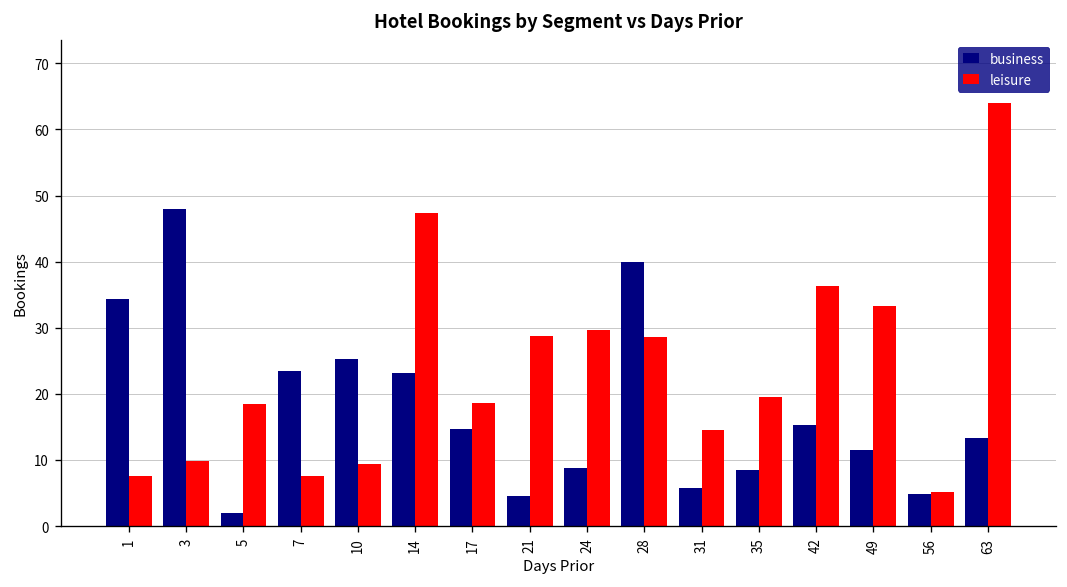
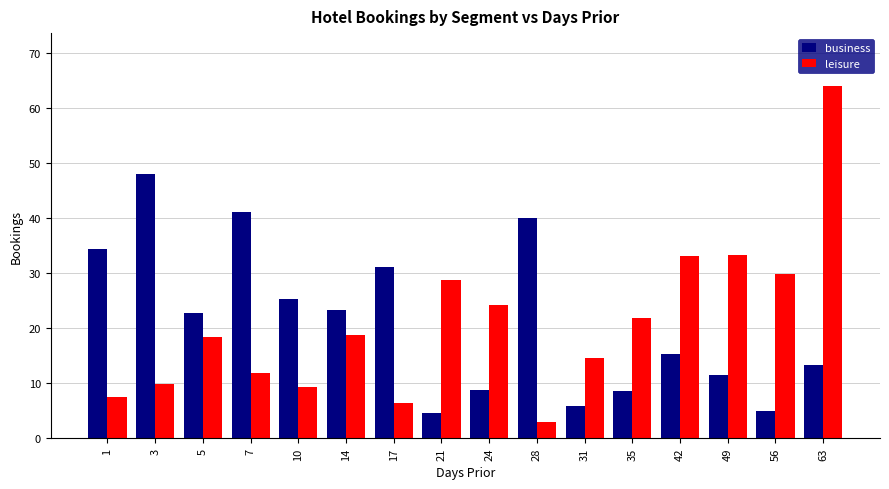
  {
    "business": {
      "1": 34,
      "3": 48,
-     "5": 2,
-     "7": 23,
+     "5": 23,
+     "7": 41,
      "10": 25,
      "14": 23,
-     "17": 15,
+     "17": 31,
      "21": 5,
      "24": 9,
      "28": 40,
      "31": 6,
      "35": 9,
      "42": 15,
      "49": 11,
      "56": 5,
      "63": 13
    },
    "leisure": {
      "1": 8,
      "3": 10,
      "5": 18,
-     "7": 8,
+     "7": 12,
      "10": 9,
-     "14": 47,
-     "17": 19,
+     "14": 19,
+     "17": 6,
      "21": 29,
-     "24": 30,
-     "28": 29,
+     "24": 24,
+     "28": 3,
      "31": 15,
-     "35": 20,
-     "42": 36,
+     "35": 22,
+     "42": 33,
      "49": 33,
-     "56": 5,
+     "56": 30,
      "63": 64
    }
  }
